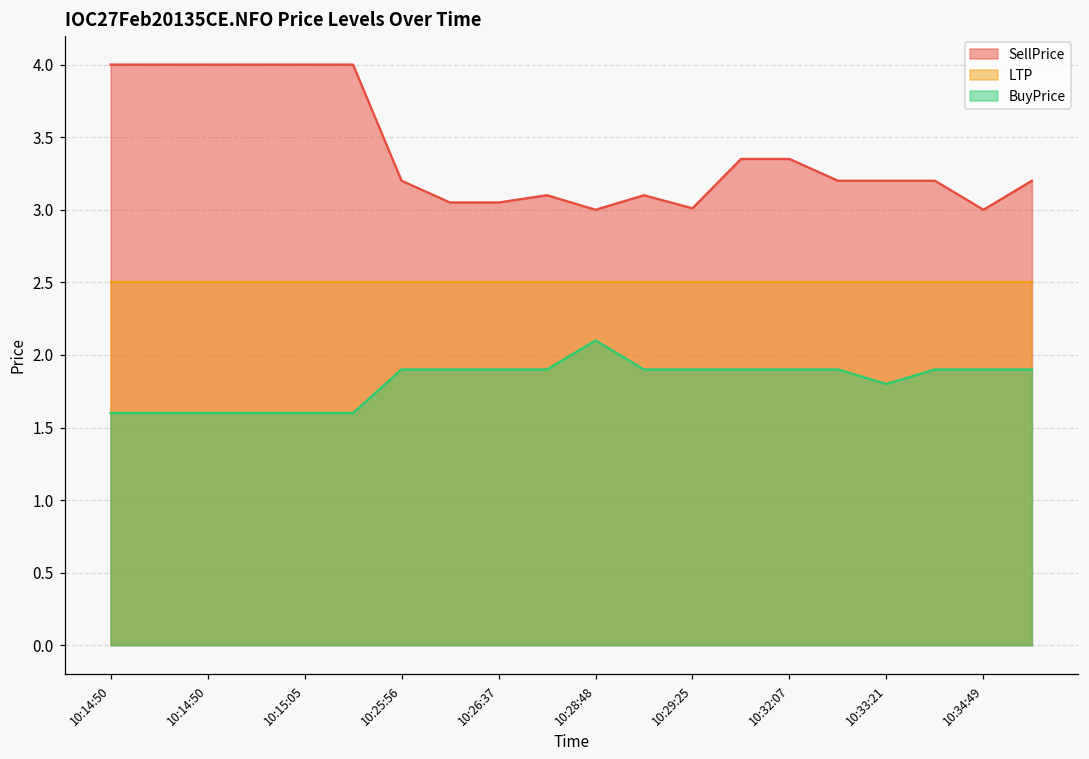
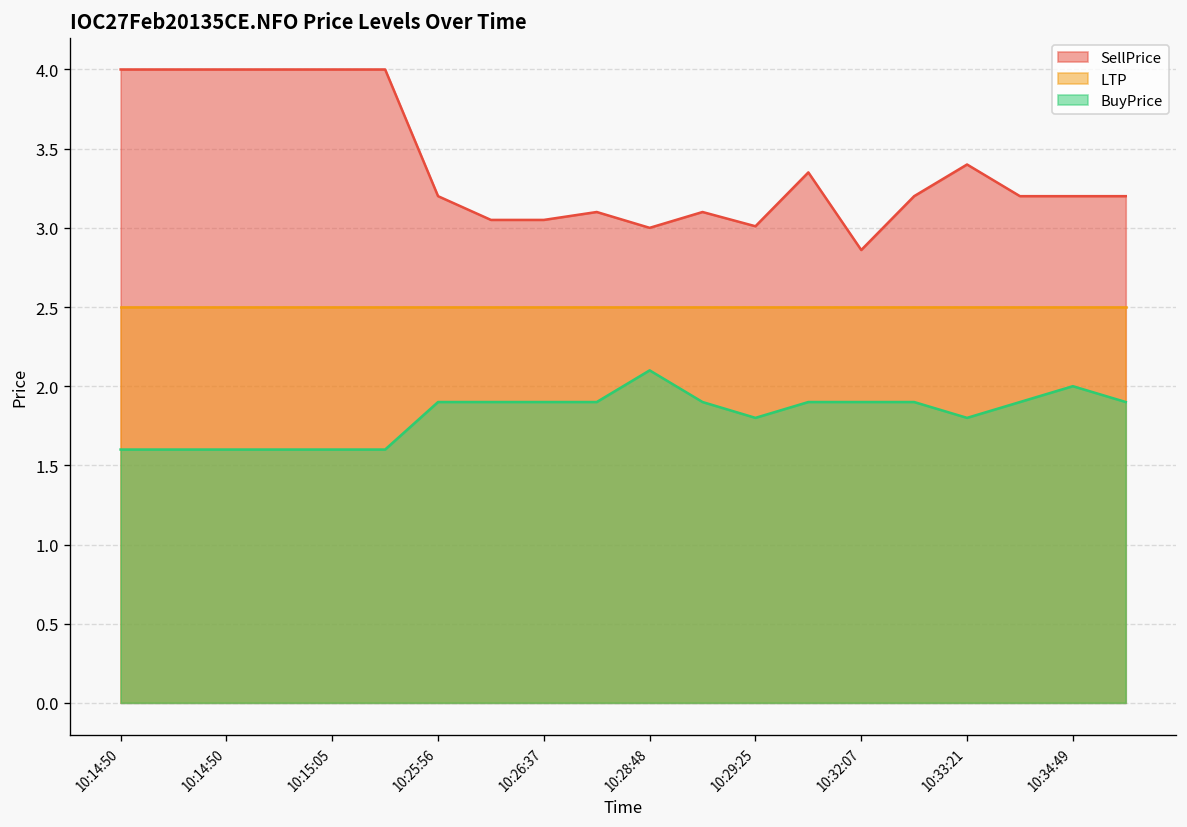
  {
    "SellPrice": {
      "10:15:05": 4.00,
      "10:25:56": 3.20,
      "10:26:37": 3.05,
      "10:28:48": 3.00,
      "10:29:25": 3.01,
-     "10:32:07": 3.35,
-     "10:33:21": 3.2,
-     "10:34:49": 3.0
+     "10:32:07": 2.86,
+     "10:33:21": 3.4,
+     "10:34:49": 3.2
    },
    "LTP": {
      "10:15:05": 2.50,
      "10:25:56": 2.50,
      "10:26:37": 2.50,
      "10:28:48": 2.50,
      "10:29:25": 2.50,
      "10:32:07": 2.50,
      "10:33:21": 2.50,
      "10:34:49": 2.50
    },
    "BuyPrice": {
      "10:15:05": 1.6,
      "10:25:56": 1.9,
      "10:26:37": 1.9,
      "10:28:48": 2.1,
-     "10:29:25": 1.9,
+     "10:29:25": 1.8,
      "10:32:07": 1.9,
      "10:33:21": 1.8,
-     "10:34:49": 1.9
+     "10:34:49": 2.0
    }
  }
